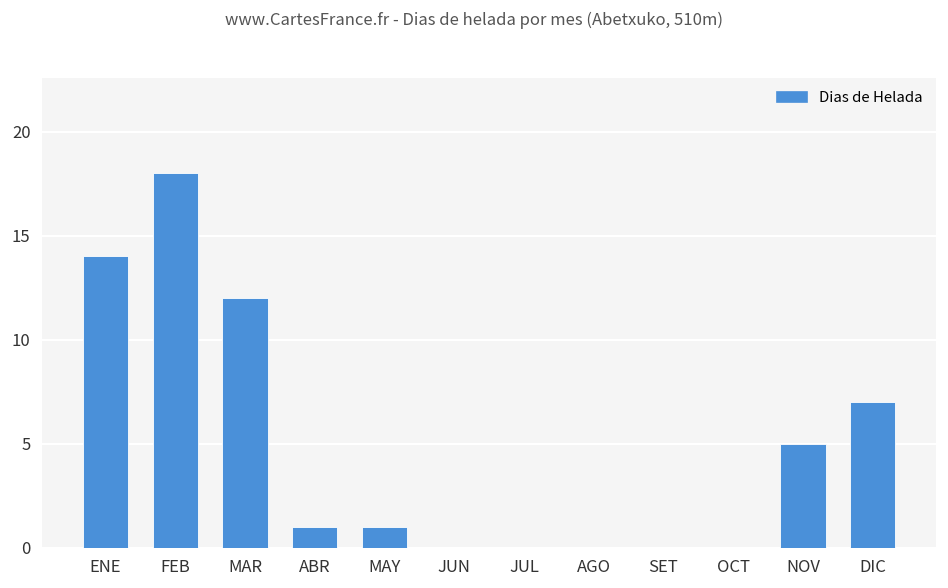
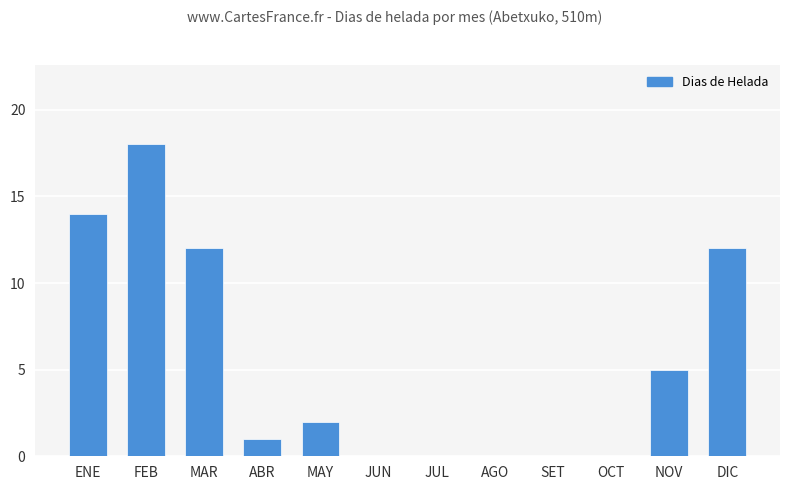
  {
    "ENE": 14,
    "FEB": 18,
    "MAR": 12,
    "ABR": 1,
-   "MAY": 1,
+   "MAY": 2,
    "JUN": 0,
    "JUL": 0,
    "AGO": 0,
    "SET": 0,
    "OCT": 0,
    "NOV": 5,
-   "DIC": 7
+   "DIC": 12
  }
